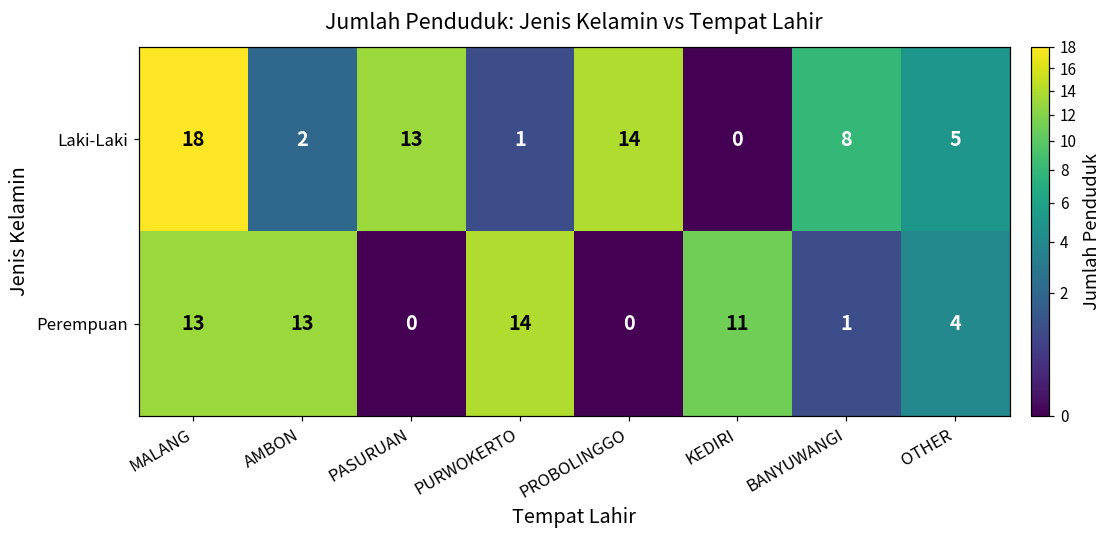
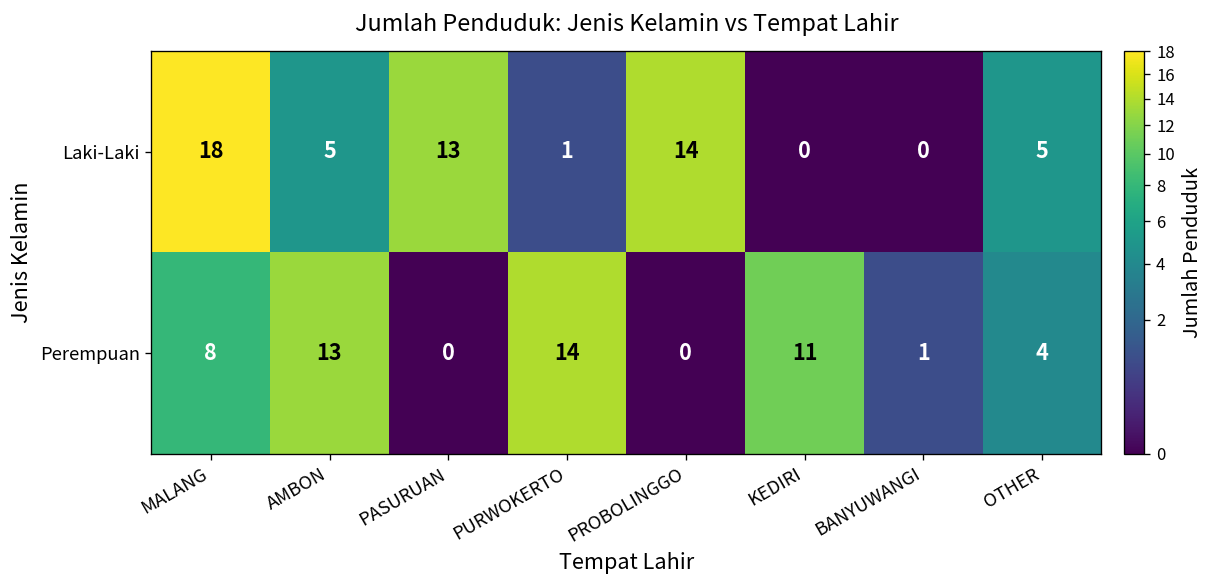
  {
    "Laki-Laki": {
      "MALANG": 18,
-     "AMBON": 2,
+     "AMBON": 5,
      "PASURUAN": 13,
      "PURWOKERTO": 1,
      "PROBOLINGGO": 14,
      "KEDIRI": 0,
-     "BANYUWANGI": 8,
+     "BANYUWANGI": 0,
      "OTHER": 5
    },
    "Perempuan": {
-     "MALANG": 13,
+     "MALANG": 8,
      "AMBON": 13,
      "PASURUAN": 0,
      "PURWOKERTO": 14,
      "PROBOLINGGO": 0,
      "KEDIRI": 11,
      "BANYUWANGI": 1,
      "OTHER": 4
    }
  }
